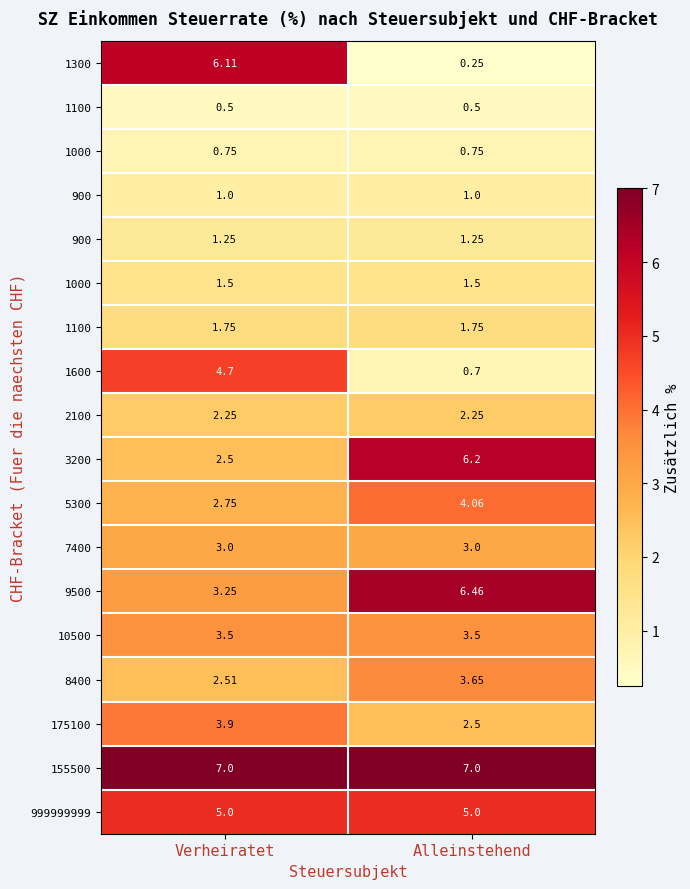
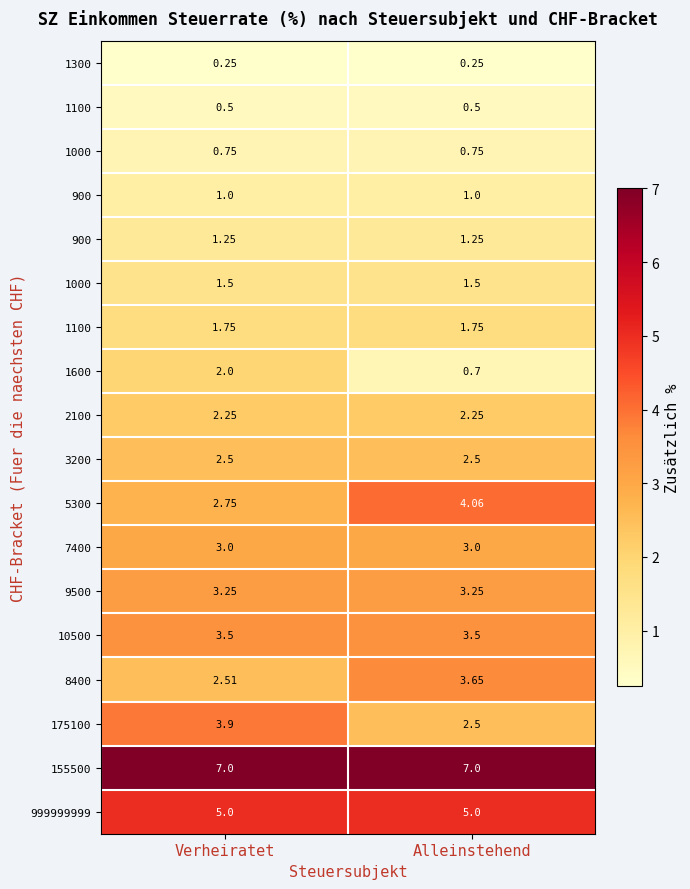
  {
    "1300": {
-     "Verheiratet": 6.11,
+     "Verheiratet": 0.25,
      "Alleinstehend": 0.25
    },
    "1600": {
-     "Verheiratet": 4.7,
+     "Verheiratet": 2.0,
      "Alleinstehend": 0.7
    },
    "2100": {
      "Verheiratet": 2.25,
      "Alleinstehend": 2.25
    },
    "3200": {
      "Verheiratet": 2.5,
-     "Alleinstehend": 6.2
+     "Alleinstehend": 2.5
    },
    "5300": {
      "Verheiratet": 2.75,
      "Alleinstehend": 4.06
    },
    "7400": {
      "Verheiratet": 3.0,
      "Alleinstehend": 3.0
    },
    "9500": {
      "Verheiratet": 3.25,
-     "Alleinstehend": 6.46
+     "Alleinstehend": 3.25
    },
    "10500": {
      "Verheiratet": 3.5,
      "Alleinstehend": 3.5
    },
    "8400": {
      "Verheiratet": 2.51,
      "Alleinstehend": 3.65
    },
    "175100": {
      "Verheiratet": 3.9,
      "Alleinstehend": 2.5
    },
    "155500": {
      "Verheiratet": 7.0,
      "Alleinstehend": 7.0
    },
    "999999999": {
      "Verheiratet": 5.0,
      "Alleinstehend": 5.0
    }
  }
